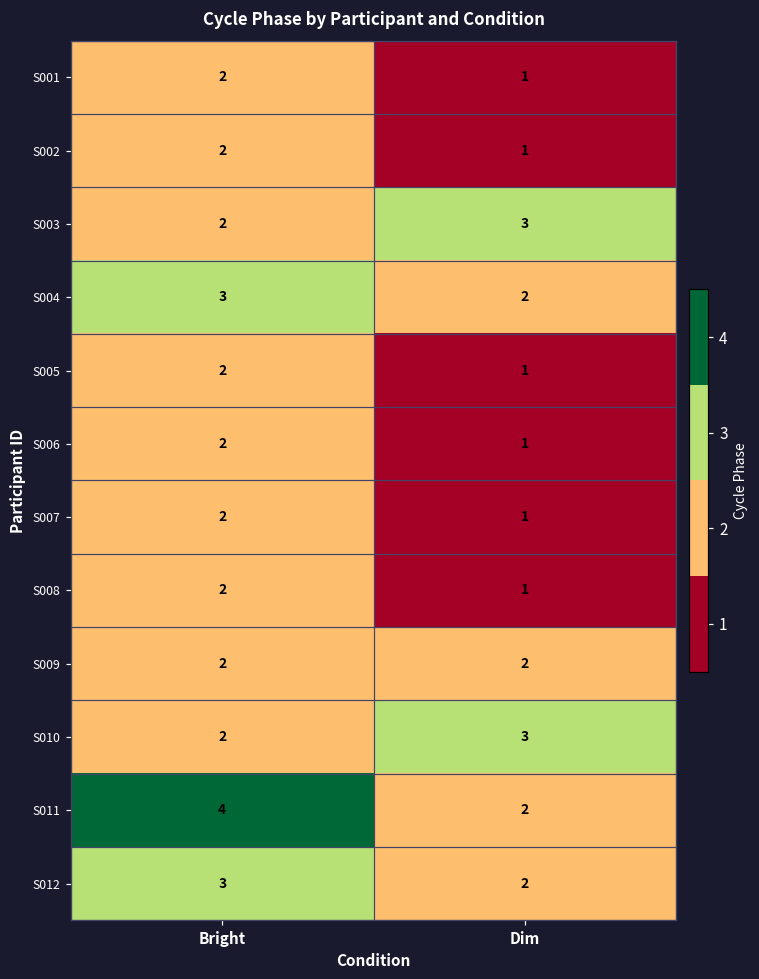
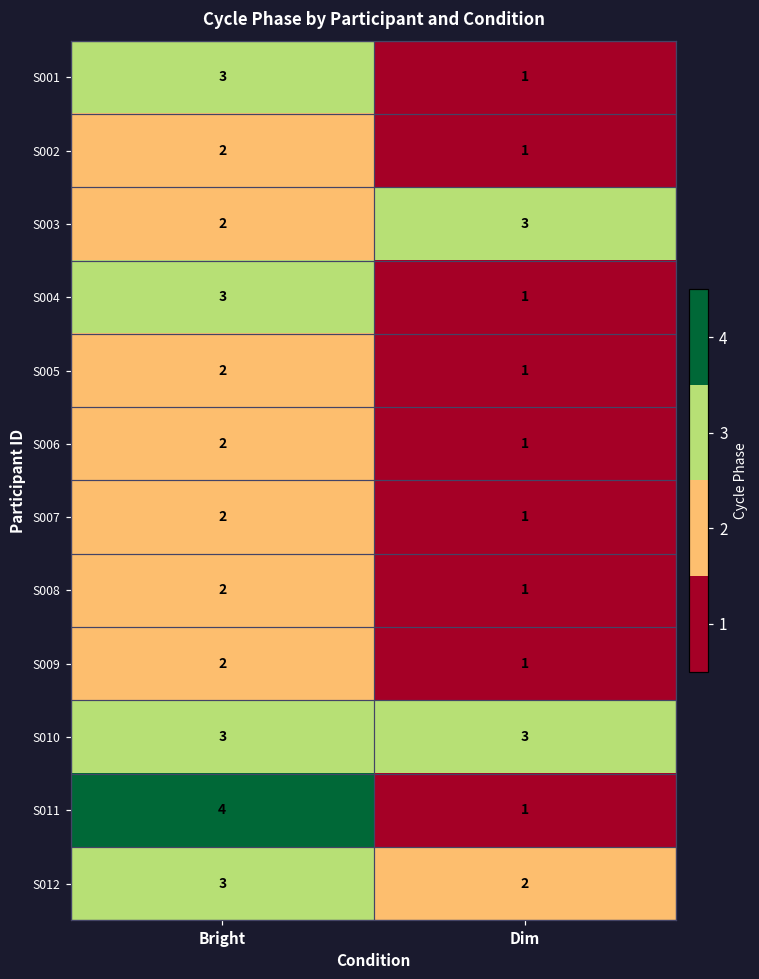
  {
    "S001": {
-     "Bright": 2,
+     "Bright": 3,
      "Dim": 1
    },
    "S002": {
      "Bright": 2,
      "Dim": 1
    },
    "S003": {
      "Bright": 2,
      "Dim": 3
    },
    "S004": {
      "Bright": 3,
-     "Dim": 2
+     "Dim": 1
    },
    "S005": {
      "Bright": 2,
      "Dim": 1
    },
    "S006": {
      "Bright": 2,
      "Dim": 1
    },
    "S007": {
      "Bright": 2,
      "Dim": 1
    },
    "S008": {
      "Bright": 2,
      "Dim": 1
    },
    "S009": {
      "Bright": 2,
-     "Dim": 2
+     "Dim": 1
    },
    "S010": {
-     "Bright": 2,
+     "Bright": 3,
      "Dim": 3
    },
    "S011": {
      "Bright": 4,
-     "Dim": 2
+     "Dim": 1
    },
    "S012": {
      "Bright": 3,
      "Dim": 2
    }
  }
